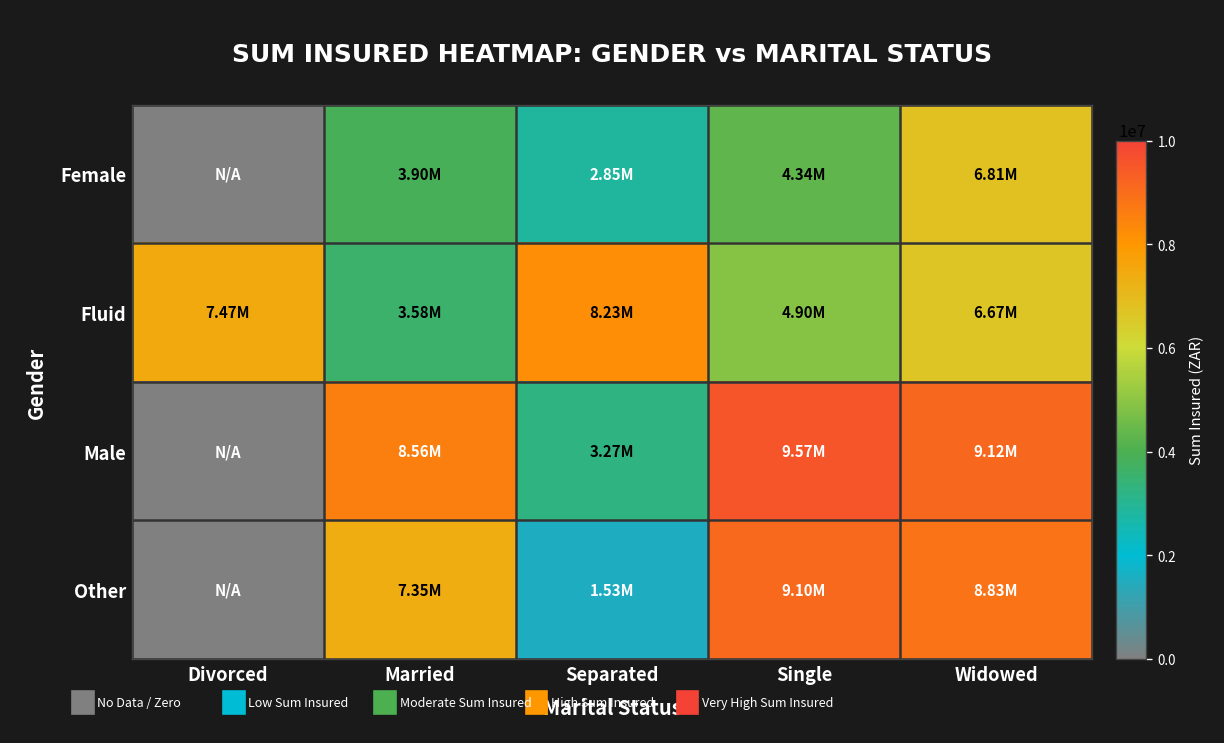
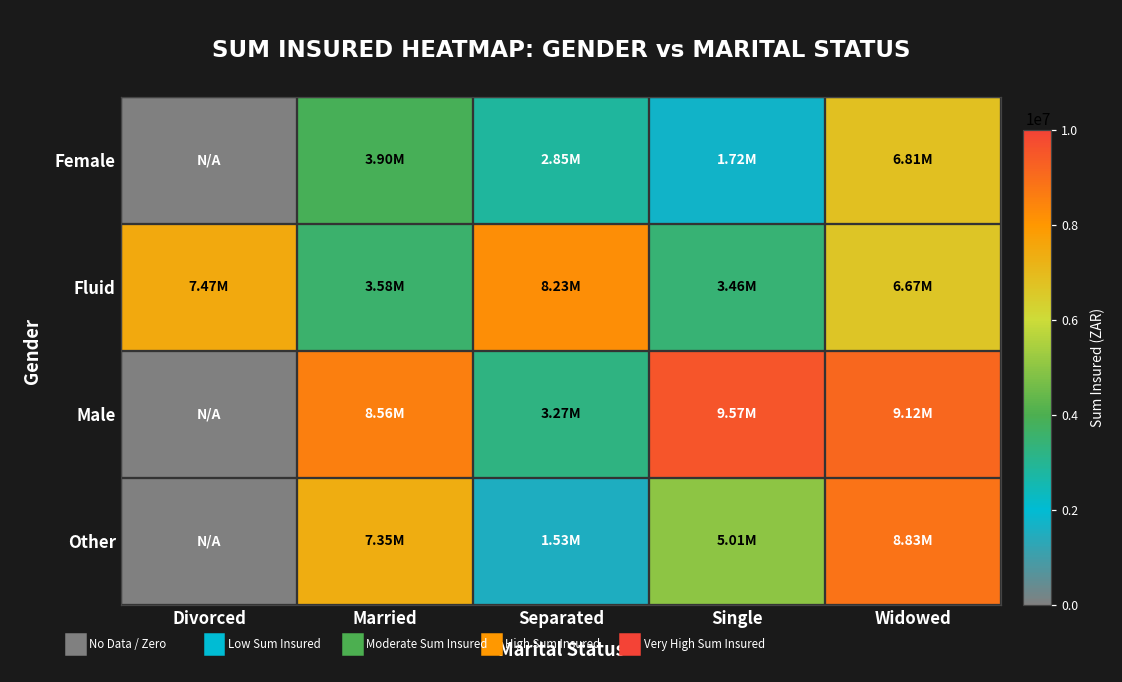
  {
    "Female": {
-     "Single": "4.34M",
+     "Single": "1.72M",
      "Widowed": "6.81M"
    },
    "Fluid": {
-     "Single": "4.90M",
+     "Single": "3.46M",
      "Widowed": "6.67M"
    },
    "Male": {
      "Single": "9.57M",
      "Widowed": "9.12M"
    },
    "Other": {
-     "Single": "9.10M",
+     "Single": "5.01M",
      "Widowed": "8.83M"
    }
  }
